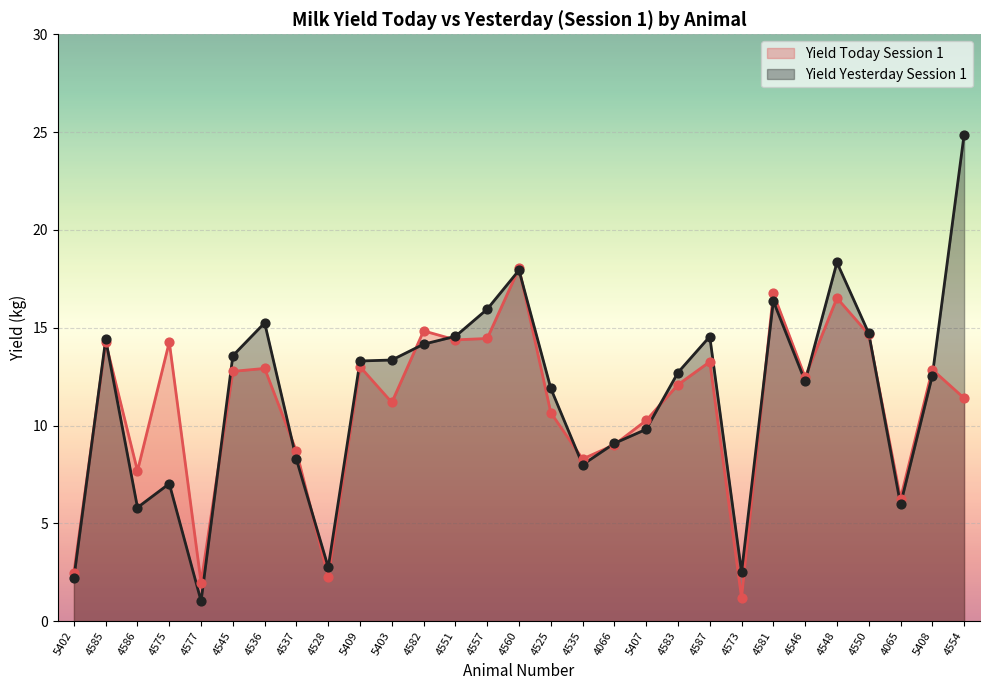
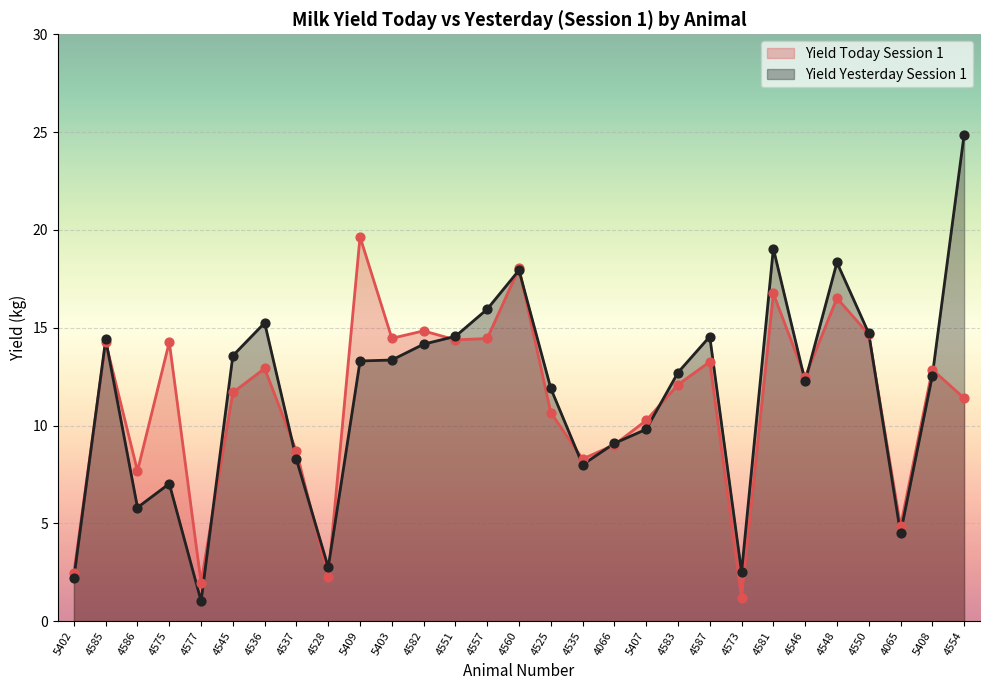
  {
    "Yield Today Session 1": {
      "5402": 2.5,
      "4585": 14.3,
      "4586": 7.7,
      "4575": 14.3,
      "4577": 2.0,
-     "4545": 12.8,
+     "4545": 11.7,
      "4536": 12.9,
      "4537": 8.7,
      "4528": 2.3,
-     "5409": 13.0,
-     "5403": 11.2,
+     "5409": 19.7,
+     "5403": 14.5,
      "4582": 14.8,
      "4551": 14.4,
      "4557": 14.5,
      "4525": 10.7,
      "4535": 8.3,
      "5407": 10.3,
      "4583": 12.1,
      "4587": 13.3,
      "4573": 1.2,
      "4581": 16.8,
      "4546": 12.5,
      "4548": 16.5,
-     "4065": 6.3,
+     "4065": 4.9,
      "5408": 12.9,
      "4554": 11.4
    },
    "Yield Yesterday Session 1": {
      "5402": 2.2,
      "4585": 14.4,
      "4586": 5.8,
      "4575": 7.0,
      "4577": 1.0,
      "4545": 13.6,
      "4536": 15.3,
      "4537": 8.3,
      "4528": 2.8,
      "5409": 13.3,
      "5403": 13.4,
      "4582": 14.2,
      "4551": 14.6,
      "4557": 16.0,
      "4525": 11.9,
      "4535": 8.0,
      "5407": 9.8,
      "4583": 12.7,
      "4587": 14.6,
      "4573": 2.5,
-     "4581": 16.4,
+     "4581": 19.1,
      "4546": 12.3,
      "4548": 18.3,
-     "4065": 6.0,
+     "4065": 4.5,
      "5408": 12.6,
      "4554": 24.9
    }
  }
